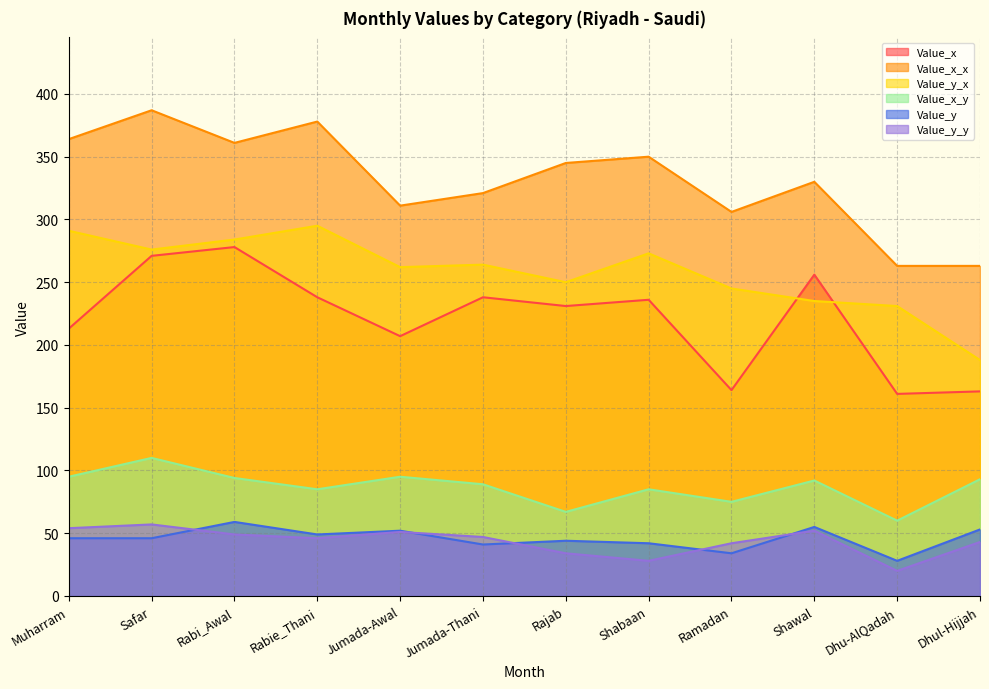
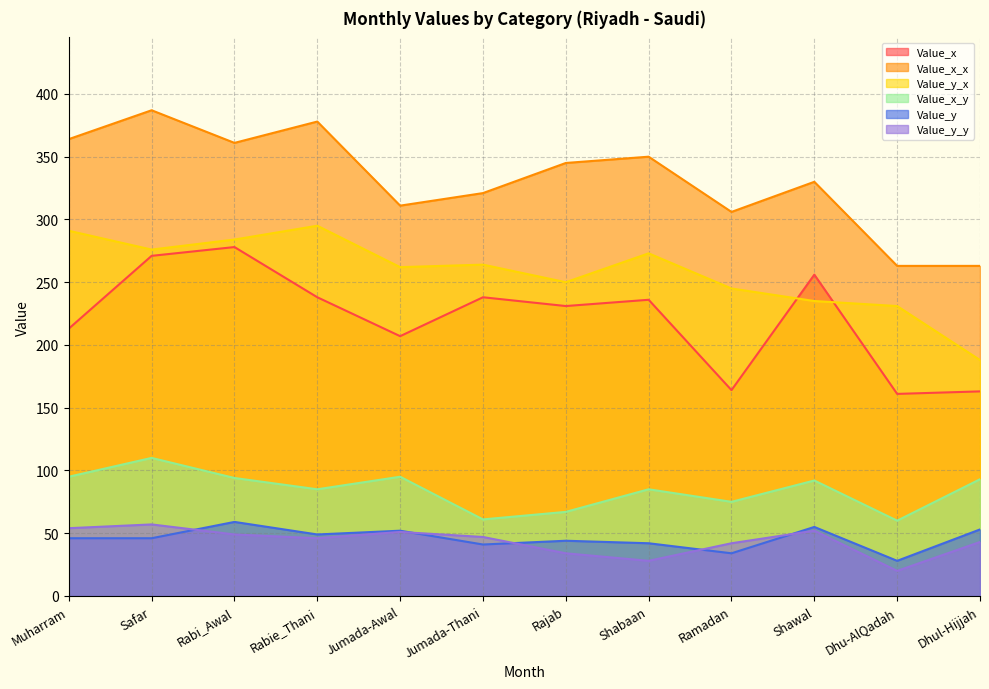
  {
    "Value_x": {
      "Muharram": 213,
      "Safar": 271,
      "Rabi_Awal": 278,
      "Rabie_Thani": 238,
      "Jumada-Awal": 207,
      "Jumada-Thani": 238,
      "Rajab": 231,
      "Shabaan": 236,
      "Ramadan": 164,
      "Shawal": 256,
      "Dhu-AlQadah": 161,
      "Dhul-Hijjah": 163
    },
    "Value_x_x": {
      "Muharram": 364,
      "Safar": 387,
      "Rabi_Awal": 361,
      "Rabie_Thani": 378,
      "Jumada-Awal": 311,
      "Jumada-Thani": 321,
      "Rajab": 345,
      "Shabaan": 350,
      "Ramadan": 306,
      "Shawal": 330,
      "Dhu-AlQadah": 263,
      "Dhul-Hijjah": 263
    },
    "Value_y_x": {
      "Muharram": 291,
      "Safar": 276,
      "Rabi_Awal": 284,
      "Rabie_Thani": 295,
      "Jumada-Awal": 262,
      "Jumada-Thani": 264,
      "Rajab": 250,
      "Shabaan": 273,
      "Ramadan": 245,
      "Shawal": 235,
      "Dhu-AlQadah": 231,
      "Dhul-Hijjah": 188
    },
    "Value_x_y": {
      "Muharram": 95,
      "Safar": 110,
      "Rabi_Awal": 94,
      "Rabie_Thani": 85,
      "Jumada-Awal": 95,
-     "Jumada-Thani": 89,
+     "Jumada-Thani": 61,
      "Rajab": 67,
      "Shabaan": 85,
      "Ramadan": 75,
      "Shawal": 92,
      "Dhu-AlQadah": 60,
      "Dhul-Hijjah": 93
    },
    "Value_y": {
      "Muharram": 46,
      "Safar": 46,
      "Rabi_Awal": 59,
      "Rabie_Thani": 49,
      "Jumada-Thani": 41,
      "Rajab": 44,
      "Shabaan": 42,
      "Ramadan": 34,
      "Shawal": 55,
      "Dhu-AlQadah": 28,
      "Dhul-Hijjah": 53
    },
    "Value_y_y": {
      "Muharram": 54,
      "Safar": 57,
      "Rabi_Awal": 49,
      "Rabie_Thani": 46,
      "Jumada-Thani": 47,
      "Rajab": 34,
      "Shabaan": 28,
      "Ramadan": 42,
      "Shawal": 52,
      "Dhu-AlQadah": 20,
      "Dhul-Hijjah": 43
    }
  }
